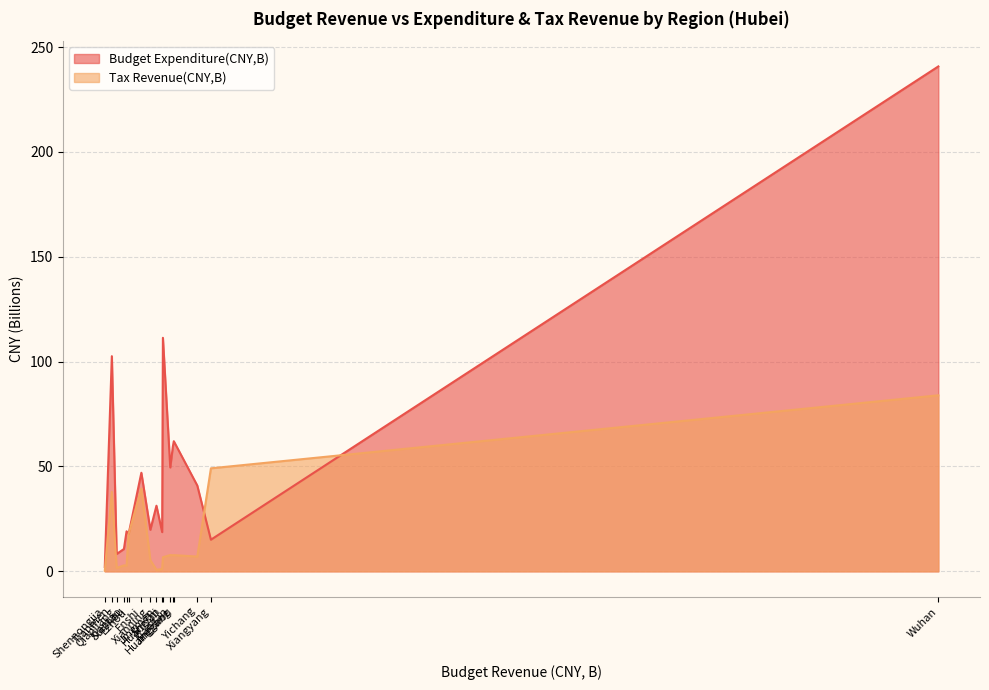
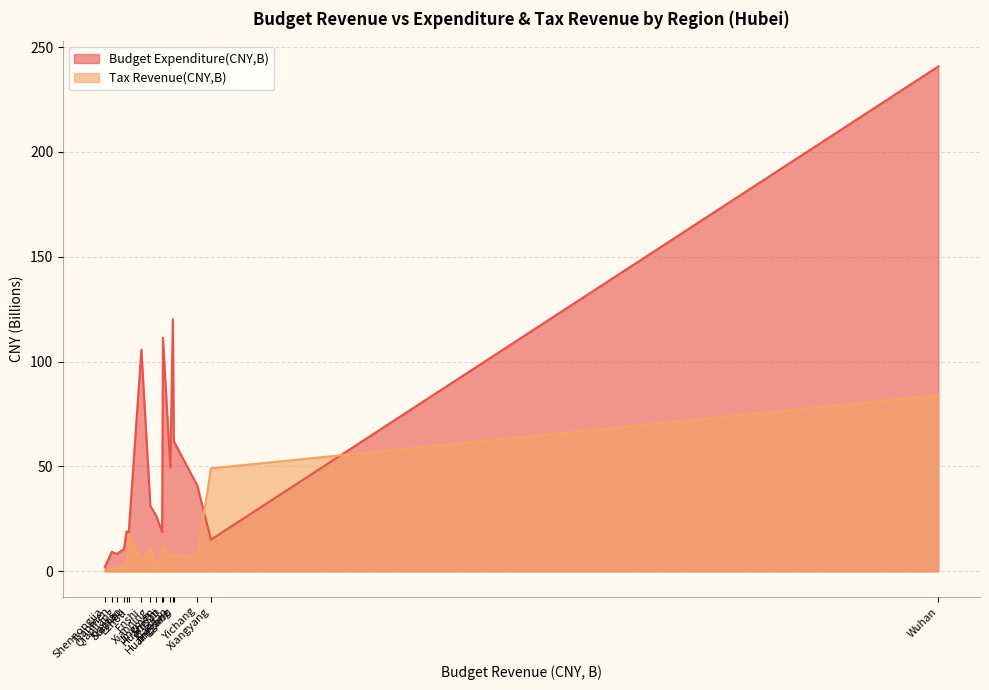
  {
    "Budget Expenditure(CNY,B)": {
      "Shennongjia": 2,
-     "Tianmen": 103,
+     "Tianmen": 9,
      "Qianjiang": 8,
      "Xiantao": 11,
      "Suizhou": 19,
-     "Enshi": 47,
-     "Xianning": 20,
-     "Jingmen": 31,
+     "Enshi": 106,
+     "Xianning": 31,
+     "Jingmen": 26,
      "Huangshi": 19,
      "Shiyan": 111,
      "Xiaogan": 50,
-     "Huanggang": 60,
+     "Huanggang": 120,
      "Jingzhou": 62,
      "Yichang": 41,
      "Xiangyang": 15,
      "Wuhan": 241
    },
    "Tax Revenue(CNY,B)": {
      "Shennongjia": 0,
-     "Tianmen": 38,
+     "Tianmen": 1,
      "Qianjiang": 2,
      "Xiantao": 3,
      "Suizhou": 3,
-     "Enshi": 39,
-     "Xianning": 5,
+     "Enshi": 4,
+     "Xianning": 11,
      "Jingmen": 1,
-     "Huangshi": 1,
-     "Shiyan": 7,
+     "Huangshi": 6,
+     "Shiyan": 11,
      "Xiaogan": 8,
      "Huanggang": 8,
      "Jingzhou": 8,
      "Yichang": 7,
      "Xiangyang": 49,
      "Wuhan": 84
    }
  }
